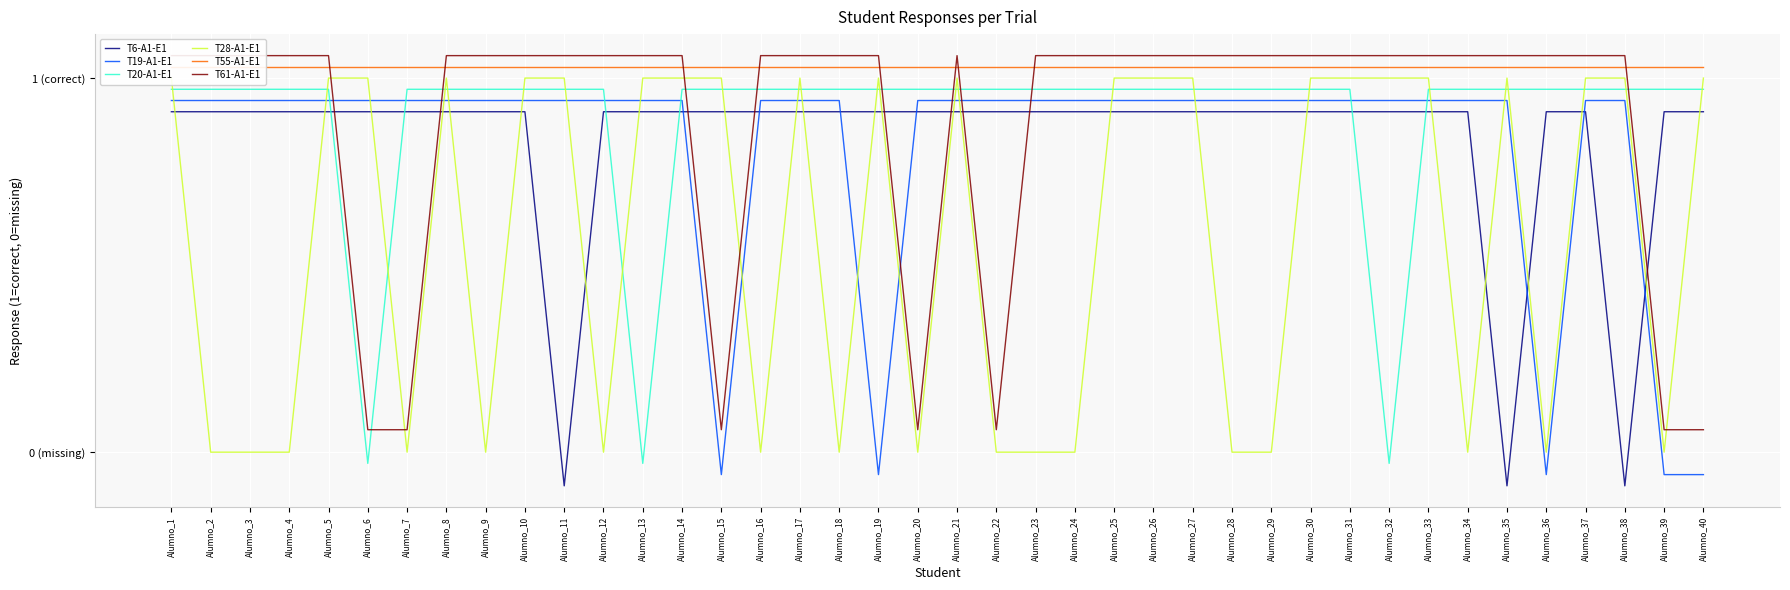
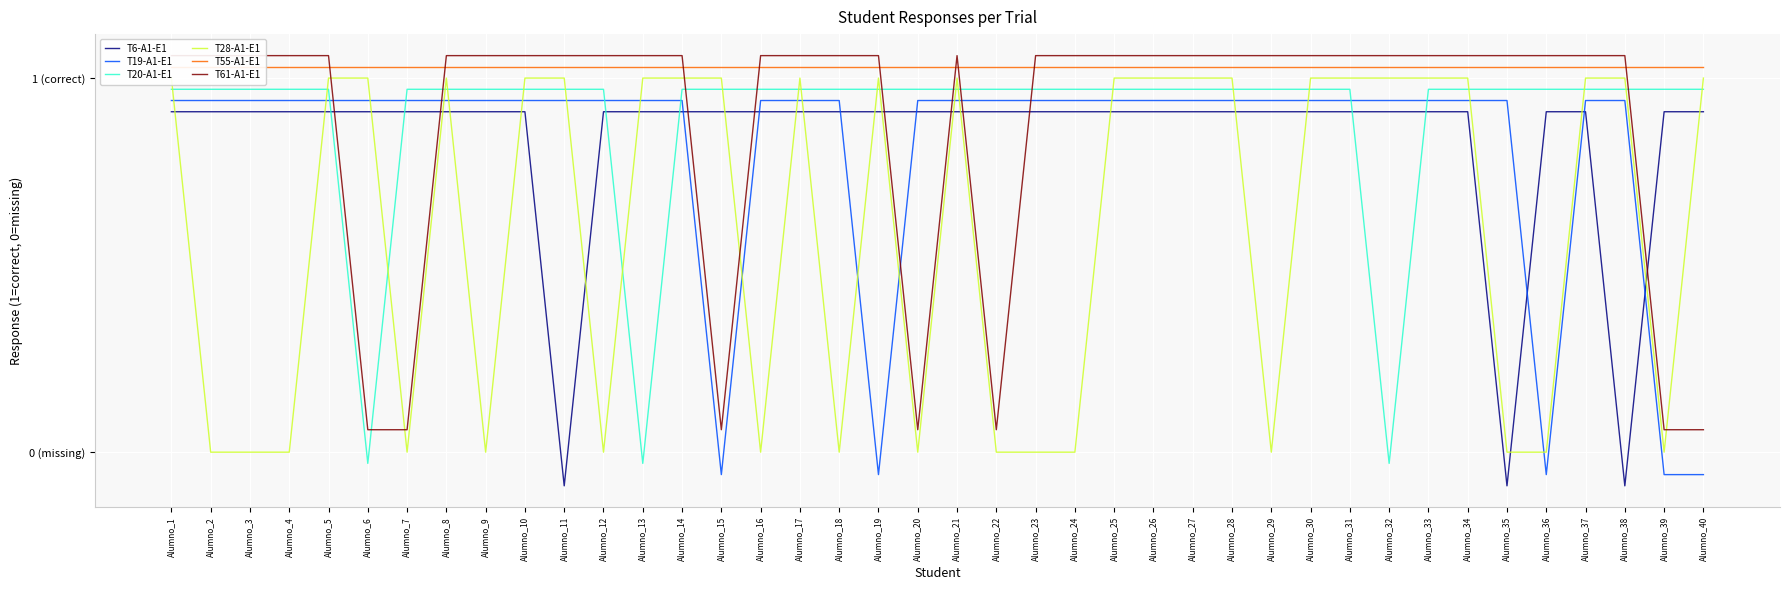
  {
    "T28-A1-E1": {
      "Alumno_2": "0 (correct)",
      "Alumno_3": "0 (correct)",
      "Alumno_4": "0 (correct)",
      "Alumno_5": "1 (correct)",
      "Alumno_6": "1 (correct)",
      "Alumno_7": "0 (correct)",
      "Alumno_8": "1 (correct)",
      "Alumno_9": "0 (correct)",
      "Alumno_10": "1 (correct)",
      "Alumno_11": "1 (correct)",
      "Alumno_12": "0 (correct)",
      "Alumno_13": "1 (correct)",
      "Alumno_14": "1 (correct)",
      "Alumno_15": "1 (correct)",
      "Alumno_16": "0 (correct)",
      "Alumno_17": "1 (correct)",
      "Alumno_18": "0 (correct)",
      "Alumno_19": "1 (correct)",
      "Alumno_20": "0 (correct)",
      "Alumno_21": "1 (correct)",
      "Alumno_22": "0 (correct)",
      "Alumno_23": "0 (correct)",
      "Alumno_24": "0 (correct)",
      "Alumno_25": "1 (correct)",
      "Alumno_26": "1 (correct)",
      "Alumno_27": "1 (correct)",
-     "Alumno_28": "0 (correct)",
+     "Alumno_28": "1 (correct)",
      "Alumno_29": "0 (correct)",
      "Alumno_30": "1 (correct)",
      "Alumno_31": "1 (correct)",
      "Alumno_32": "1 (correct)",
      "Alumno_33": "1 (correct)",
-     "Alumno_34": "0 (correct)",
-     "Alumno_35": "1 (correct)",
+     "Alumno_34": "1 (correct)",
+     "Alumno_35": "0 (correct)",
      "Alumno_36": "0 (correct)",
      "Alumno_37": "1 (correct)",
      "Alumno_38": "1 (correct)",
      "Alumno_39": "0 (correct)",
      "Alumno_40": "1 (correct)"
    }
  }
